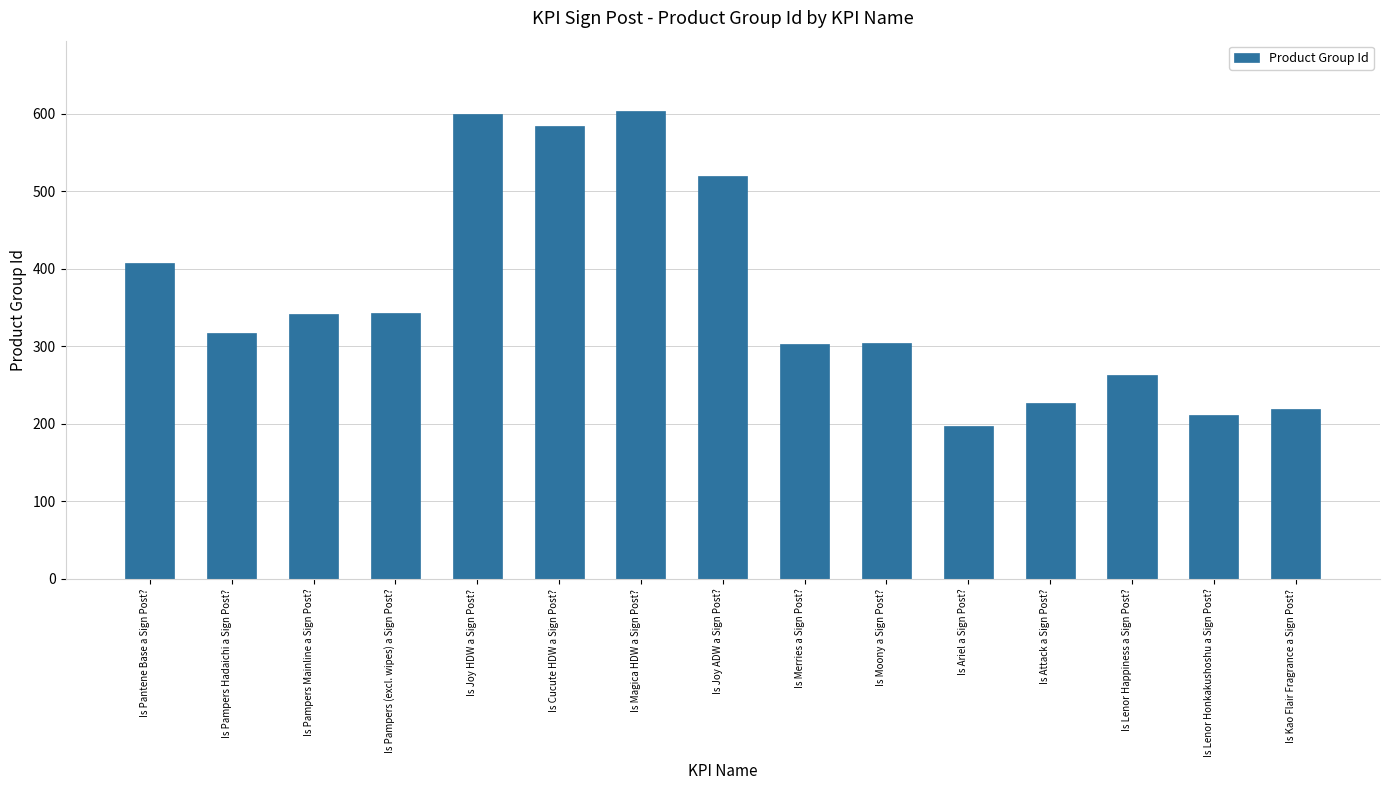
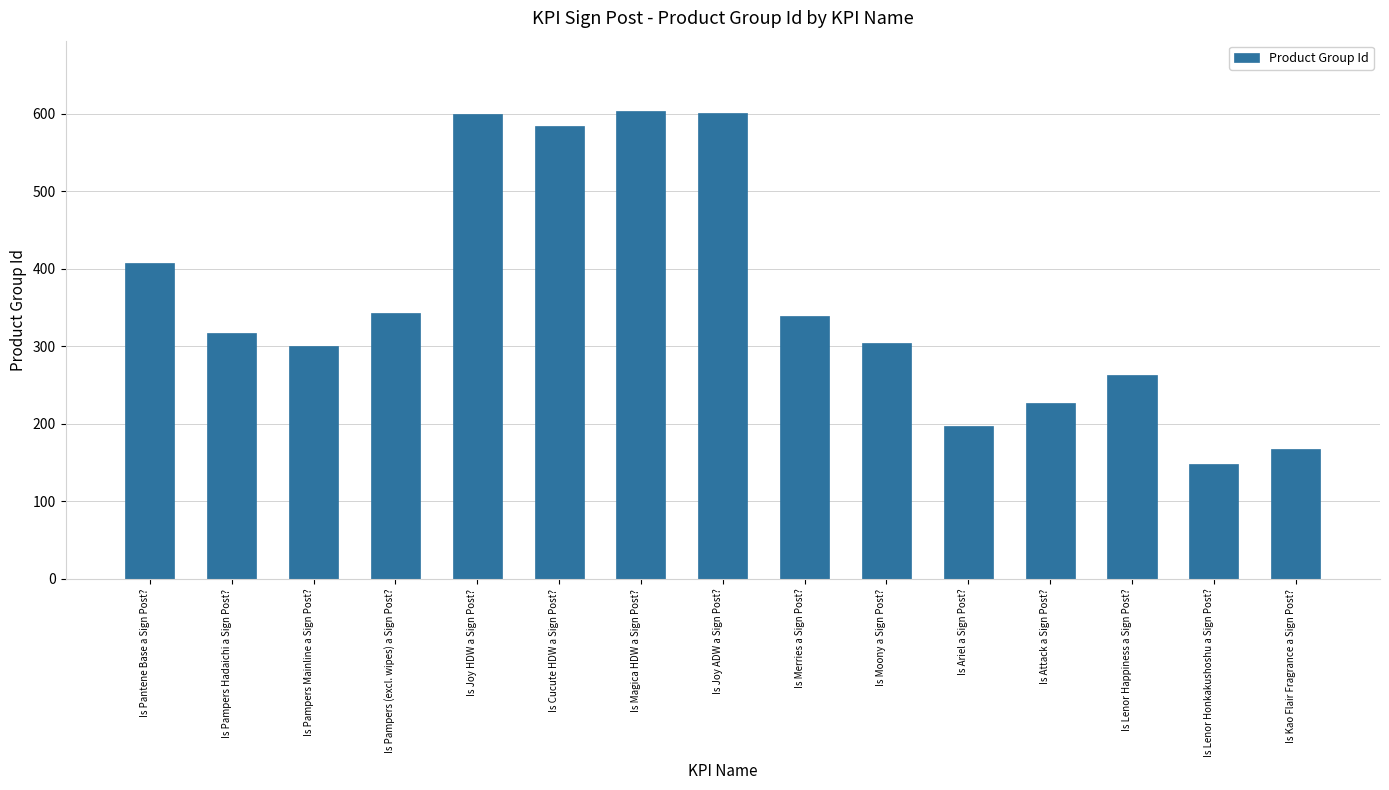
  {
    "Is Pantene Base a Sign Post?": 410,
    "Is Pampers Hadaichi a Sign Post?": 320,
-   "Is Pampers Mainline a Sign Post?": 340,
+   "Is Pampers Mainline a Sign Post?": 300,
    "Is Pampers (excl. wipes) a Sign Post?": 340,
    "Is Joy HDW a Sign Post?": 600,
    "Is Cucute HDW a Sign Post?": 590,
    "Is Magica HDW a Sign Post?": 600,
-   "Is Joy ADW a Sign Post?": 520,
-   "Is Merries a Sign Post?": 300,
+   "Is Joy ADW a Sign Post?": 600,
+   "Is Merries a Sign Post?": 340,
    "Is Moony a Sign Post?": 300,
    "Is Ariel a Sign Post?": 200,
    "Is Attack a Sign Post?": 230,
    "Is Lenor Happiness a Sign Post?": 260,
-   "Is Lenor Honkakushoshu a Sign Post?": 210,
-   "Is Kao Flair Fragrance a Sign Post?": 220
+   "Is Lenor Honkakushoshu a Sign Post?": 150,
+   "Is Kao Flair Fragrance a Sign Post?": 170
  }
